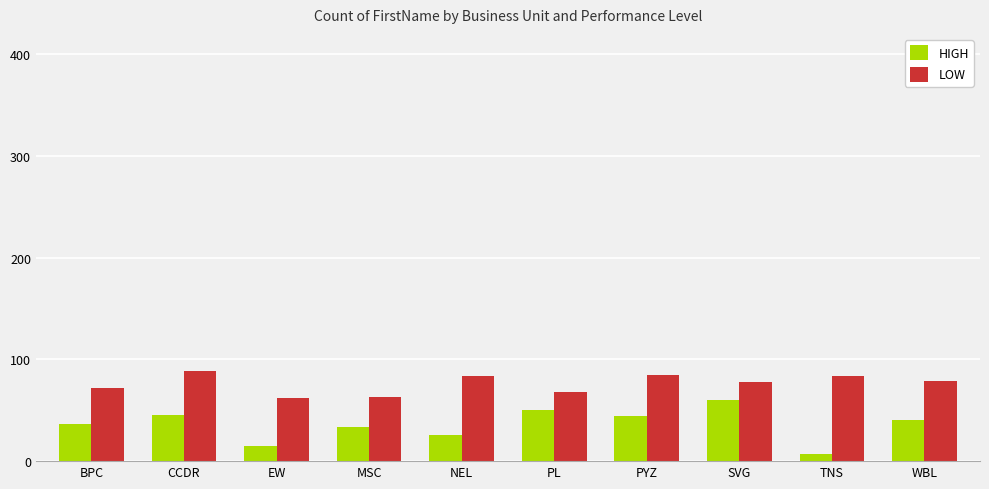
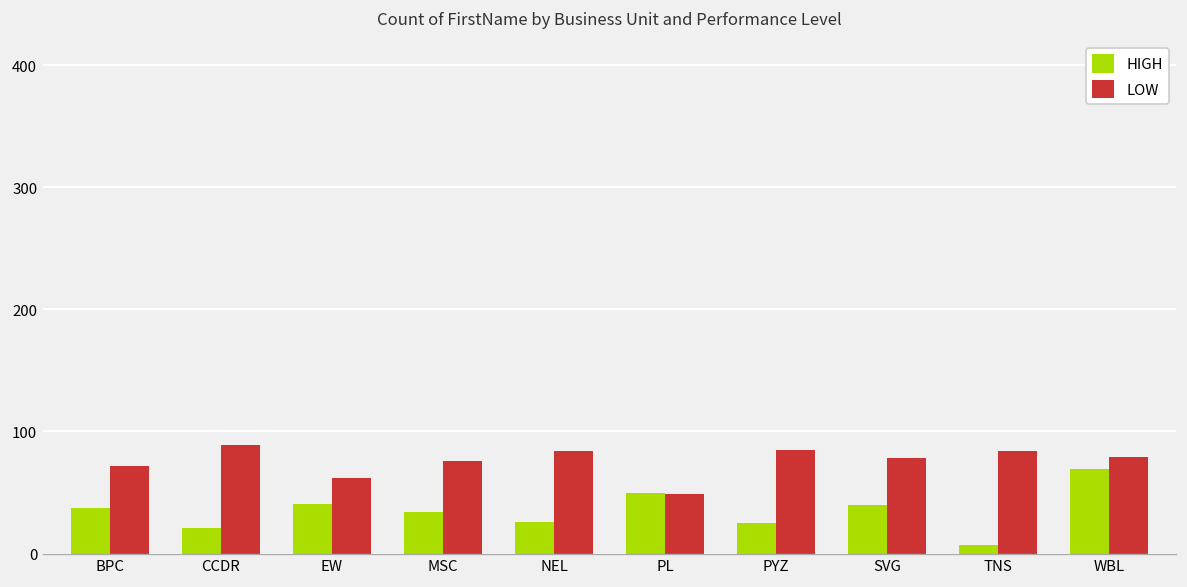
  {
    "HIGH": {
      "BPC": 37,
-     "CCDR": 45,
-     "EW": 15,
+     "CCDR": 21,
+     "EW": 41,
      "MSC": 34,
      "NEL": 26,
      "PL": 50,
-     "PYZ": 44,
-     "SVG": 60,
+     "PYZ": 25,
+     "SVG": 40,
      "TNS": 7,
-     "WBL": 40
+     "WBL": 69
    },
    "LOW": {
      "BPC": 72,
      "CCDR": 89,
      "EW": 62,
-     "MSC": 63,
+     "MSC": 76,
      "NEL": 84,
-     "PL": 68,
+     "PL": 49,
      "PYZ": 85,
      "SVG": 78,
      "TNS": 84,
      "WBL": 79
    }
  }
